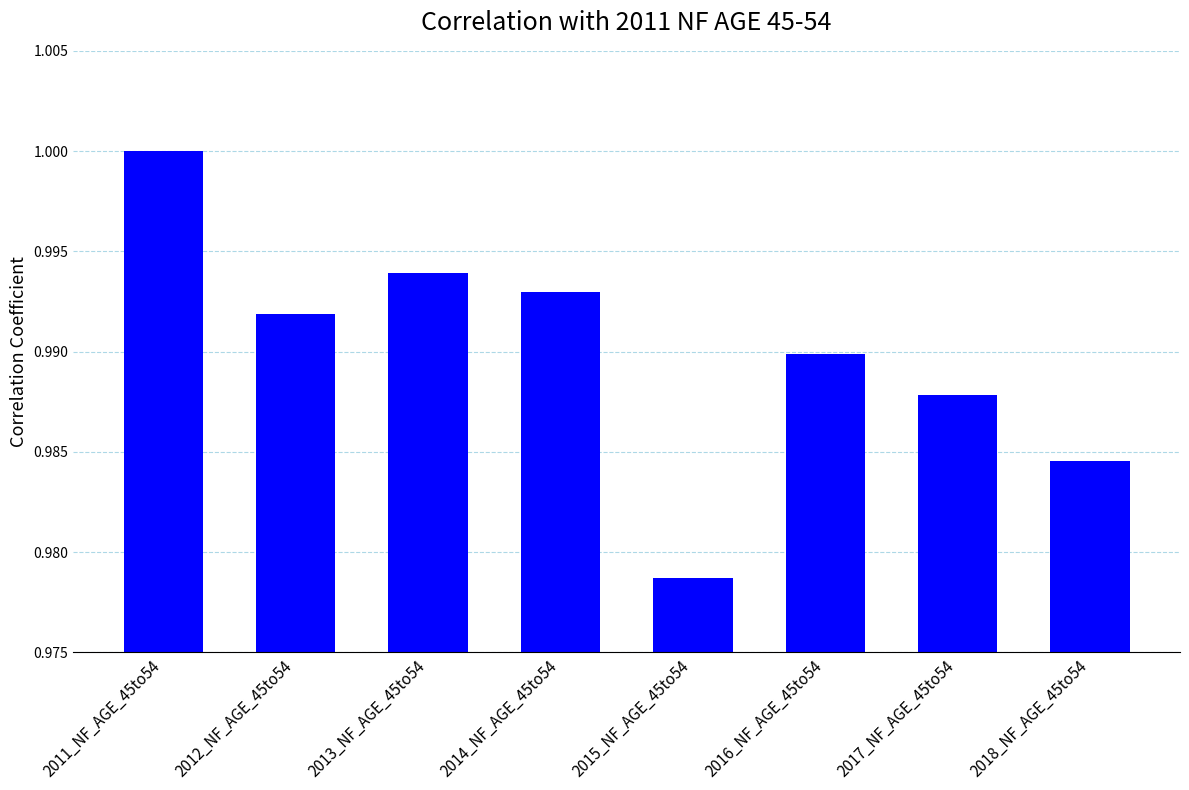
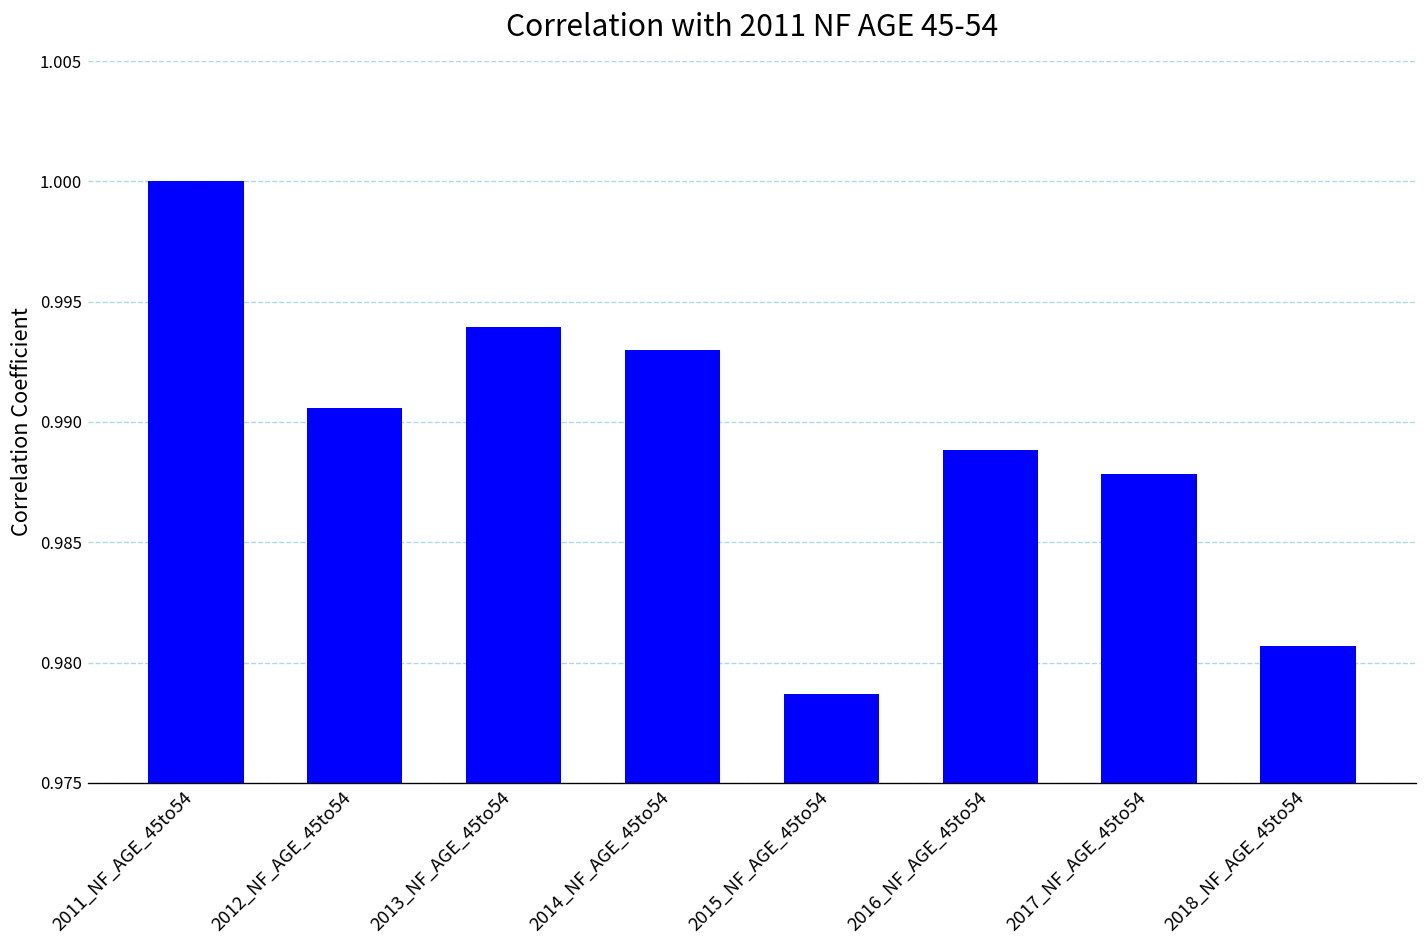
  {
    "2011_NF_AGE_45to54": 1.0000,
-   "2012_NF_AGE_45to54": 0.9919,
+   "2012_NF_AGE_45to54": 0.9906,
    "2013_NF_AGE_45to54": 0.9939,
    "2014_NF_AGE_45to54": 0.9930,
    "2015_NF_AGE_45to54": 0.9787,
-   "2016_NF_AGE_45to54": 0.9899,
+   "2016_NF_AGE_45to54": 0.9889,
    "2017_NF_AGE_45to54": 0.9878,
-   "2018_NF_AGE_45to54": 0.9846
+   "2018_NF_AGE_45to54": 0.9807
  }
